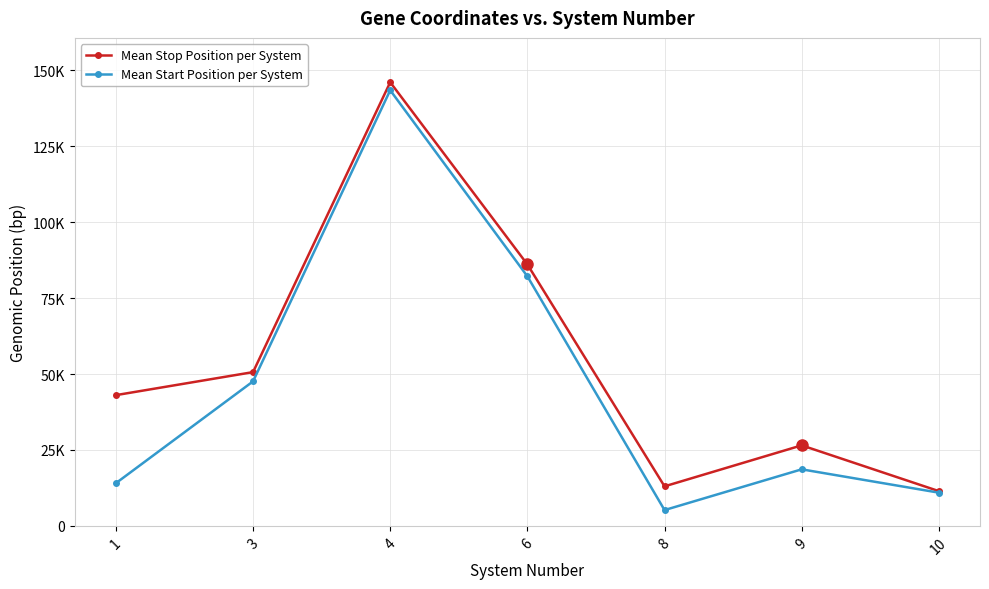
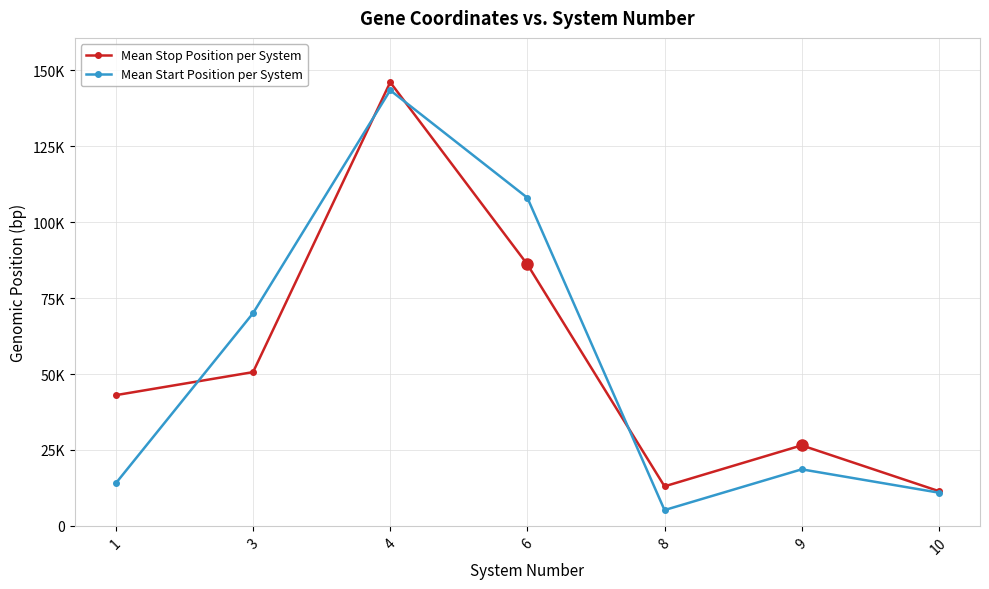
  {
    "Mean Start Position per System": {
      "1": 14000,
-     "3": 48000,
+     "3": 70000,
      "4": 143000,
-     "6": 82000,
+     "6": 108000,
      "8": 5000,
      "9": 19000
    }
  }
